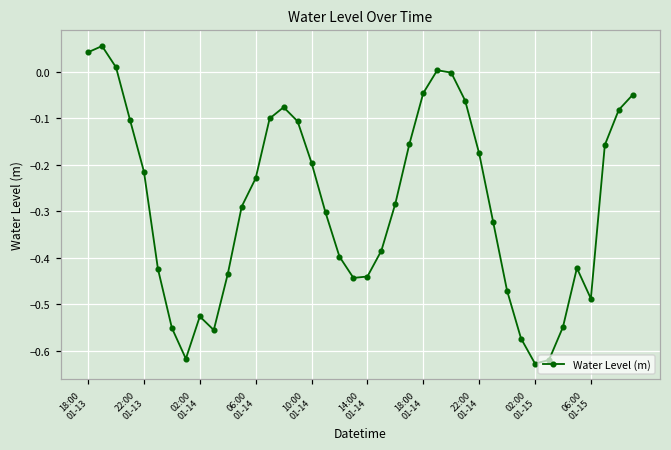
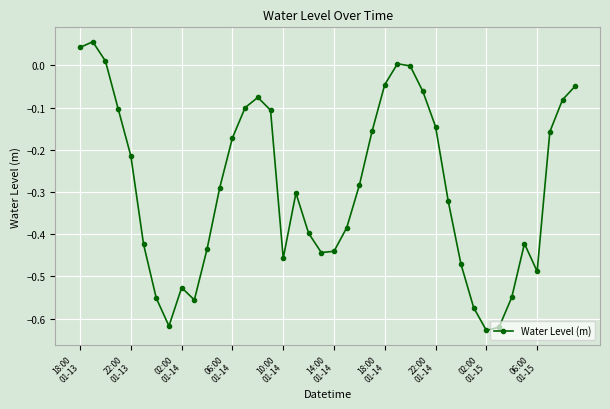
  {
    "18:00 01-13": 0.04,
    "22:00 01-13": -0.21,
    "02:00 01-14": -0.53,
-   "06:00 01-14": -0.23,
-   "10:00 01-14": -0.20,
+   "06:00 01-14": -0.17,
+   "10:00 01-14": -0.46,
    "14:00 01-14": -0.44,
    "18:00 01-14": -0.05,
-   "22:00 01-14": -0.18,
+   "22:00 01-14": -0.15,
    "02:00 01-15": -0.63,
    "06:00 01-15": -0.49
  }
